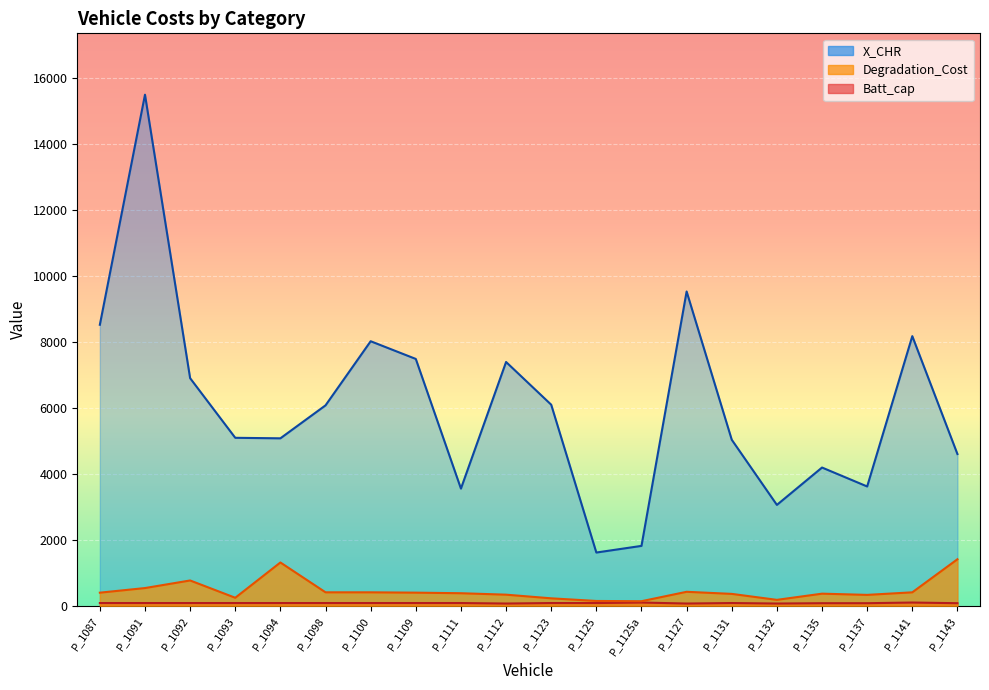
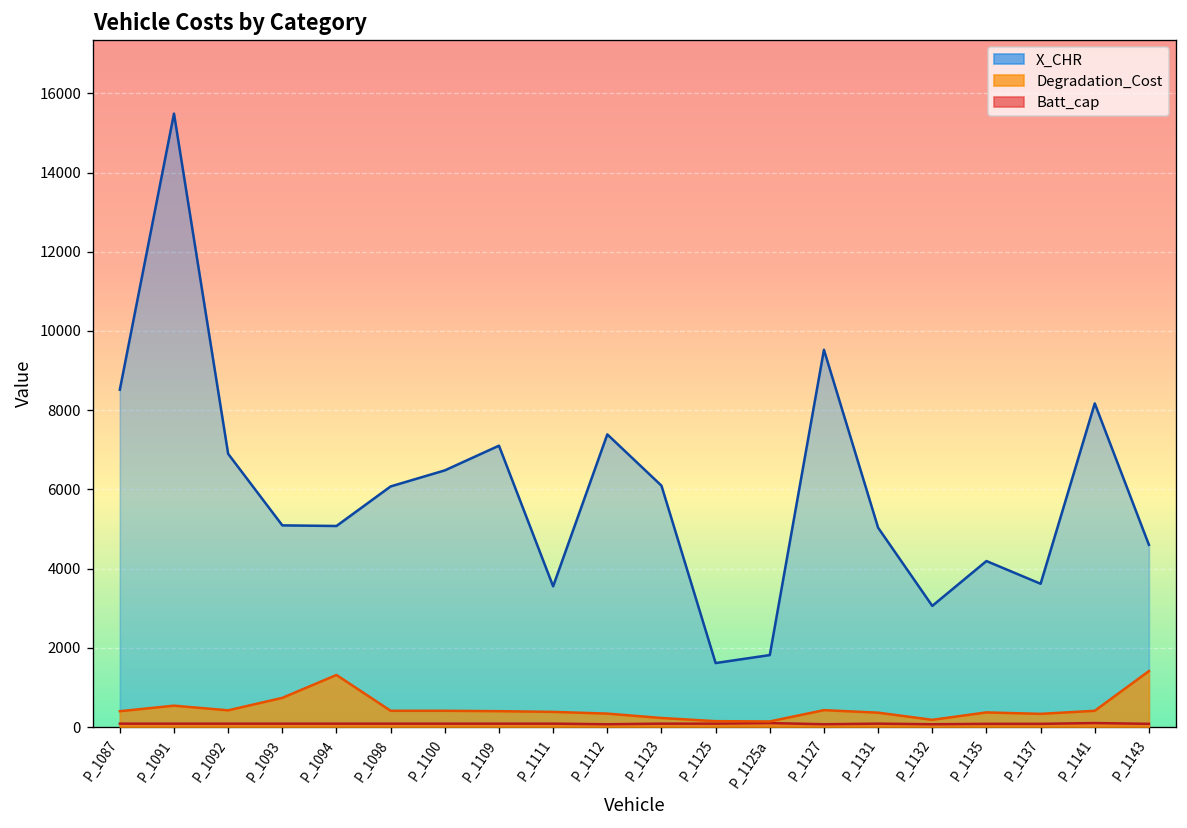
  {
    "Batt_cap": {
      "P_1087": 100,
      "P_1091": 100,
      "P_1092": 100,
      "P_1093": 100,
      "P_1094": 100,
      "P_1098": 100,
      "P_1100": 100,
      "P_1109": 100,
      "P_1111": 100,
      "P_1112": 100,
      "P_1123": 100,
      "P_1127": 100,
      "P_1131": 100,
      "P_1132": 100,
      "P_1135": 100,
      "P_1137": 100,
      "P_1141": 100,
      "P_1143": 100
    },
    "Degradation_Cost": {
      "P_1087": 400,
      "P_1091": 500,
-     "P_1092": 800,
-     "P_1093": 200,
+     "P_1092": 400,
+     "P_1093": 700,
      "P_1094": 1300,
      "P_1098": 400,
      "P_1100": 400,
      "P_1109": 400,
      "P_1111": 400,
      "P_1112": 300,
      "P_1123": 200,
      "P_1127": 400,
      "P_1131": 400,
      "P_1132": 200,
      "P_1135": 400,
      "P_1137": 300,
      "P_1141": 400,
      "P_1143": 1400
    },
    "X_CHR": {
      "P_1087": 8500,
      "P_1091": 15500,
      "P_1092": 6900,
      "P_1093": 5100,
      "P_1094": 5100,
      "P_1098": 6100,
-     "P_1100": 8000,
-     "P_1109": 7500,
+     "P_1100": 6500,
+     "P_1109": 7100,
      "P_1111": 3600,
      "P_1112": 7400,
      "P_1123": 6100,
      "P_1125": 1600,
      "P_1125a": 1800,
      "P_1127": 9500,
      "P_1131": 5000,
      "P_1132": 3100,
      "P_1135": 4200,
      "P_1137": 3600,
      "P_1141": 8200,
      "P_1143": 4600
    }
  }
